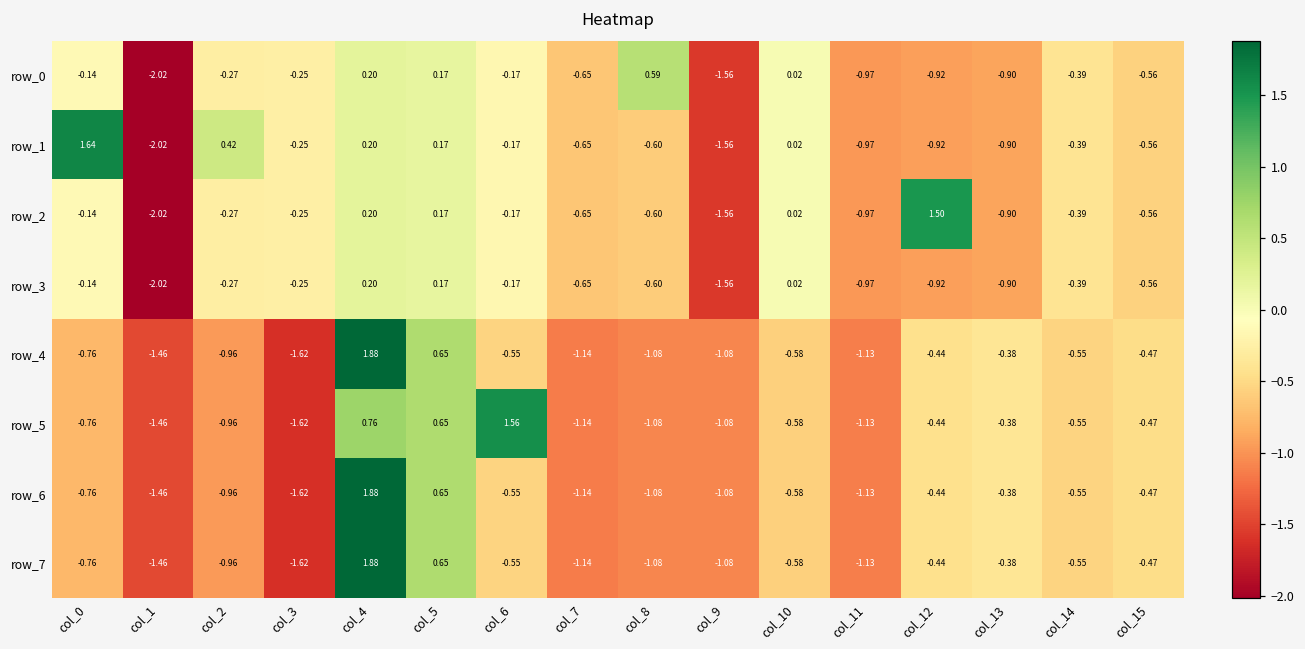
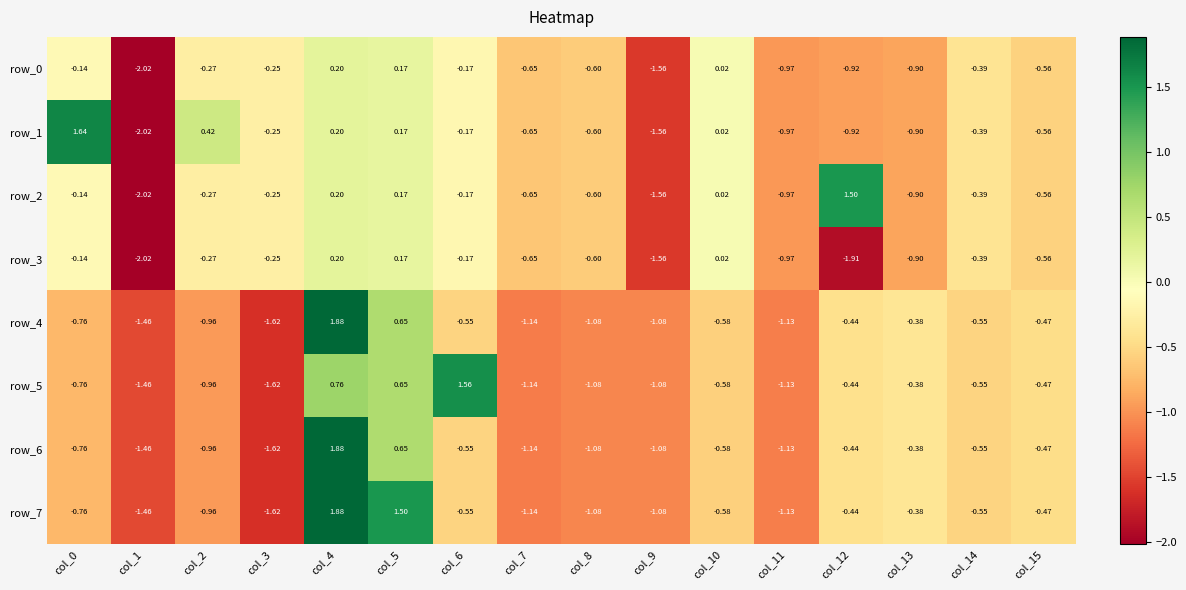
  {
    "row_0": {
      "col_0": -0.14,
      "col_1": -2.02,
      "col_2": -0.27,
      "col_3": -0.25,
      "col_4": 0.20,
      "col_5": 0.17,
      "col_6": -0.17,
      "col_7": -0.65,
-     "col_8": 0.59,
+     "col_8": -0.60,
      "col_9": -1.56,
      "col_10": 0.02,
      "col_11": -0.97,
      "col_12": -0.92,
      "col_13": -0.90,
      "col_14": -0.39,
      "col_15": -0.56
    },
    "row_1": {
      "col_0": 1.64,
      "col_1": -2.02,
      "col_2": 0.42,
      "col_3": -0.25,
      "col_4": 0.20,
      "col_5": 0.17,
      "col_6": -0.17,
      "col_7": -0.65,
      "col_8": -0.60,
      "col_9": -1.56,
      "col_10": 0.02,
      "col_11": -0.97,
      "col_12": -0.92,
      "col_13": -0.90,
      "col_14": -0.39,
      "col_15": -0.56
    },
    "row_2": {
      "col_0": -0.14,
      "col_1": -2.02,
      "col_2": -0.27,
      "col_3": -0.25,
      "col_4": 0.20,
      "col_5": 0.17,
      "col_6": -0.17,
      "col_7": -0.65,
      "col_8": -0.60,
      "col_9": -1.56,
      "col_10": 0.02,
      "col_11": -0.97,
      "col_12": 1.50,
      "col_13": -0.90,
      "col_14": -0.39,
      "col_15": -0.56
    },
    "row_3": {
      "col_0": -0.14,
      "col_1": -2.02,
      "col_2": -0.27,
      "col_3": -0.25,
      "col_4": 0.20,
      "col_5": 0.17,
      "col_6": -0.17,
      "col_7": -0.65,
      "col_8": -0.60,
      "col_9": -1.56,
      "col_10": 0.02,
      "col_11": -0.97,
-     "col_12": -0.92,
+     "col_12": -1.91,
      "col_13": -0.90,
      "col_14": -0.39,
      "col_15": -0.56
    },
    "row_4": {
      "col_0": -0.76,
      "col_1": -1.46,
      "col_2": -0.96,
      "col_3": -1.62,
      "col_4": 1.88,
      "col_5": 0.65,
      "col_6": -0.55,
      "col_7": -1.14,
      "col_8": -1.08,
      "col_9": -1.08,
      "col_10": -0.58,
      "col_11": -1.13,
      "col_12": -0.44,
      "col_13": -0.38,
      "col_14": -0.55,
      "col_15": -0.47
    },
    "row_5": {
      "col_0": -0.76,
      "col_1": -1.46,
      "col_2": -0.96,
      "col_3": -1.62,
      "col_4": 0.76,
      "col_5": 0.65,
      "col_6": 1.56,
      "col_7": -1.14,
      "col_8": -1.08,
      "col_9": -1.08,
      "col_10": -0.58,
      "col_11": -1.13,
      "col_12": -0.44,
      "col_13": -0.38,
      "col_14": -0.55,
      "col_15": -0.47
    },
    "row_6": {
      "col_0": -0.76,
      "col_1": -1.46,
      "col_2": -0.96,
      "col_3": -1.62,
      "col_4": 1.88,
      "col_5": 0.65,
      "col_6": -0.55,
      "col_7": -1.14,
      "col_8": -1.08,
      "col_9": -1.08,
      "col_10": -0.58,
      "col_11": -1.13,
      "col_12": -0.44,
      "col_13": -0.38,
      "col_14": -0.55,
      "col_15": -0.47
    },
    "row_7": {
      "col_0": -0.76,
      "col_1": -1.46,
      "col_2": -0.96,
      "col_3": -1.62,
      "col_4": 1.88,
-     "col_5": 0.65,
+     "col_5": 1.50,
      "col_6": -0.55,
      "col_7": -1.14,
      "col_8": -1.08,
      "col_9": -1.08,
      "col_10": -0.58,
      "col_11": -1.13,
      "col_12": -0.44,
      "col_13": -0.38,
      "col_14": -0.55,
      "col_15": -0.47
    }
  }
